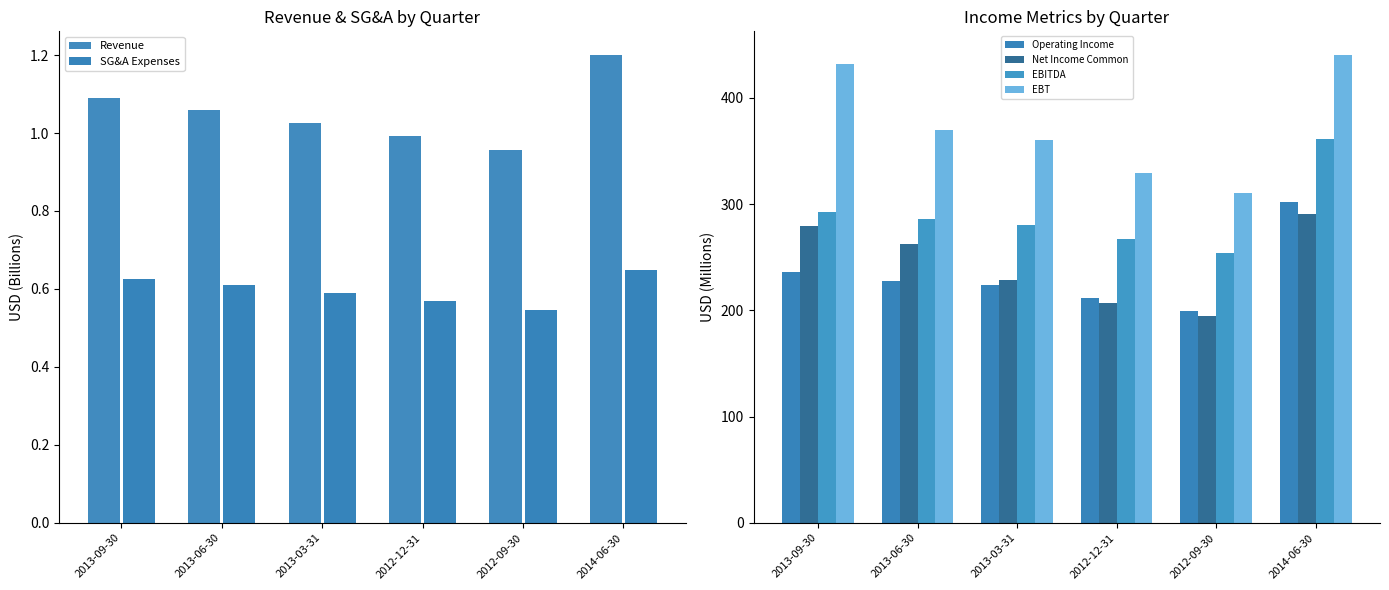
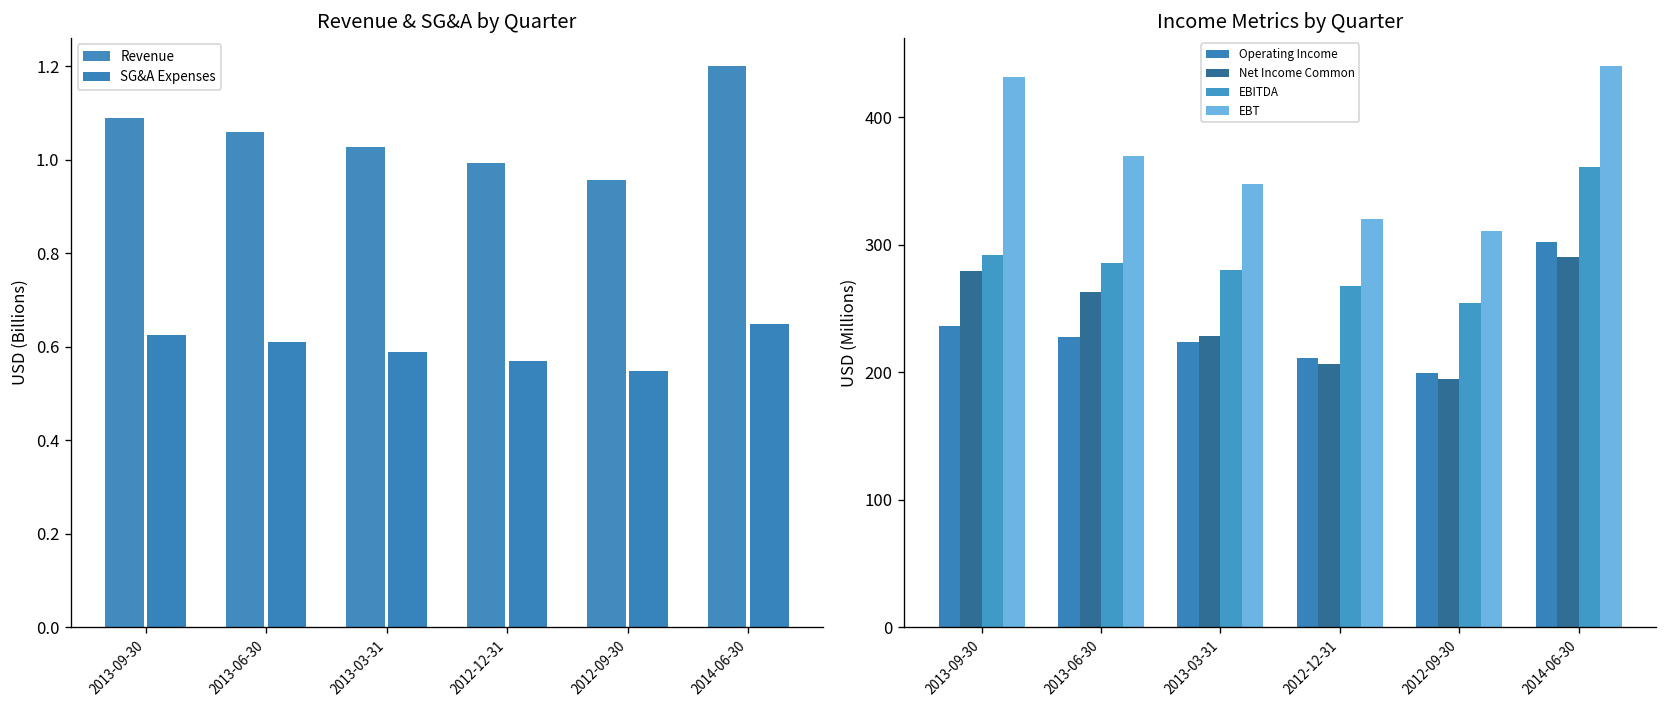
  {
    "Income Metrics by Quarter": {
      "EBT": {
        "2013-09-30": 431,
        "2013-06-30": 369,
-       "2013-03-31": 361,
-       "2012-12-31": 329,
+       "2013-03-31": 347,
+       "2012-12-31": 320,
        "2012-09-30": 311,
        "2014-06-30": 441
      }
    }
  }
